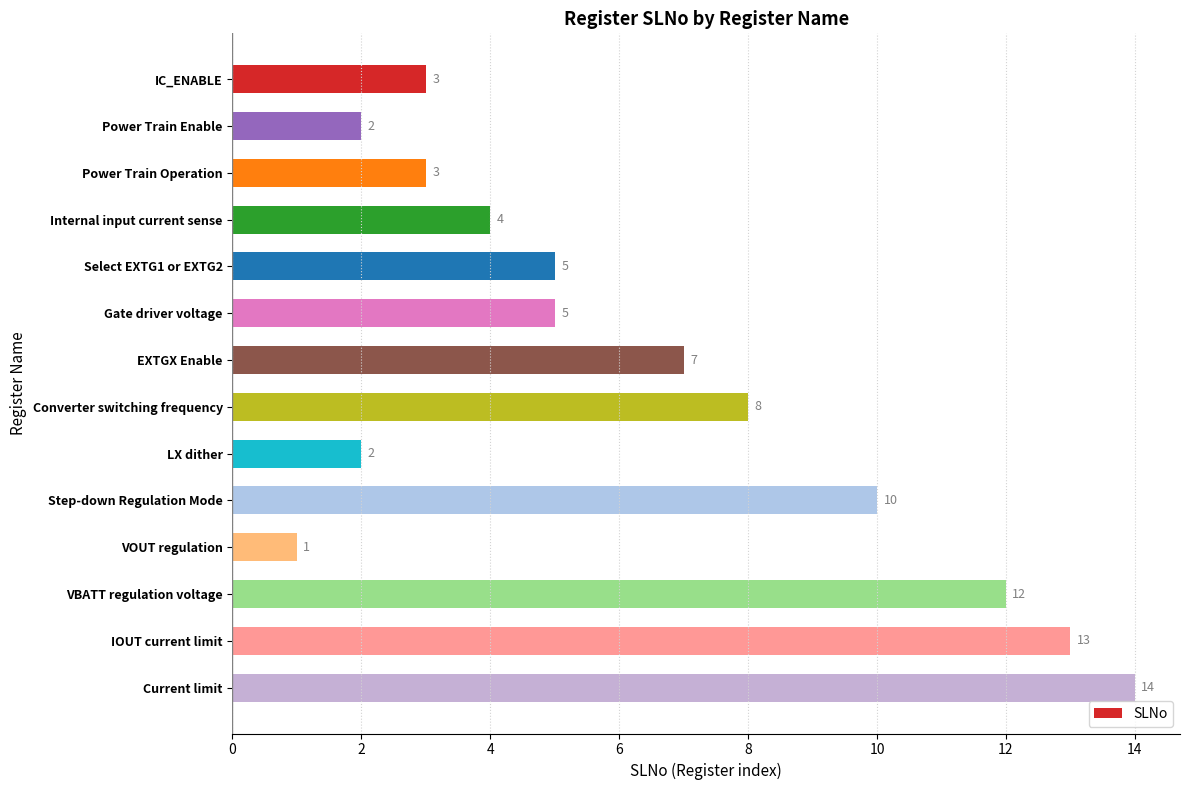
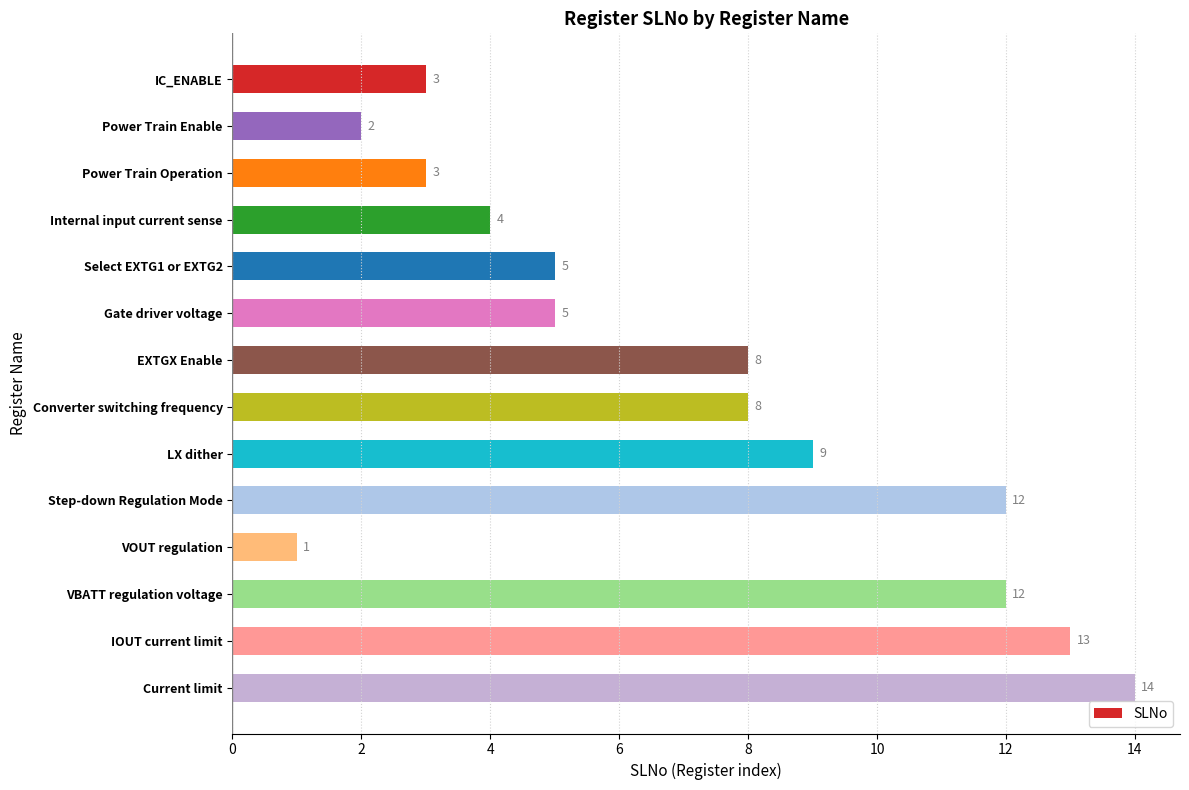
  {
    "IC_ENABLE": 3,
    "Power Train Enable": 2,
    "Power Train Operation": 3,
    "Internal input current sense": 4,
    "Select EXTG1 or EXTG2": 5,
    "Gate driver voltage": 5,
-   "EXTGX Enable": 7,
+   "EXTGX Enable": 8,
    "Converter switching frequency": 8,
-   "LX dither": 2,
-   "Step-down Regulation Mode": 10,
+   "LX dither": 9,
+   "Step-down Regulation Mode": 12,
    "VOUT regulation": 1,
    "VBATT regulation voltage": 12,
    "IOUT current limit": 13,
    "Current limit": 14
  }
